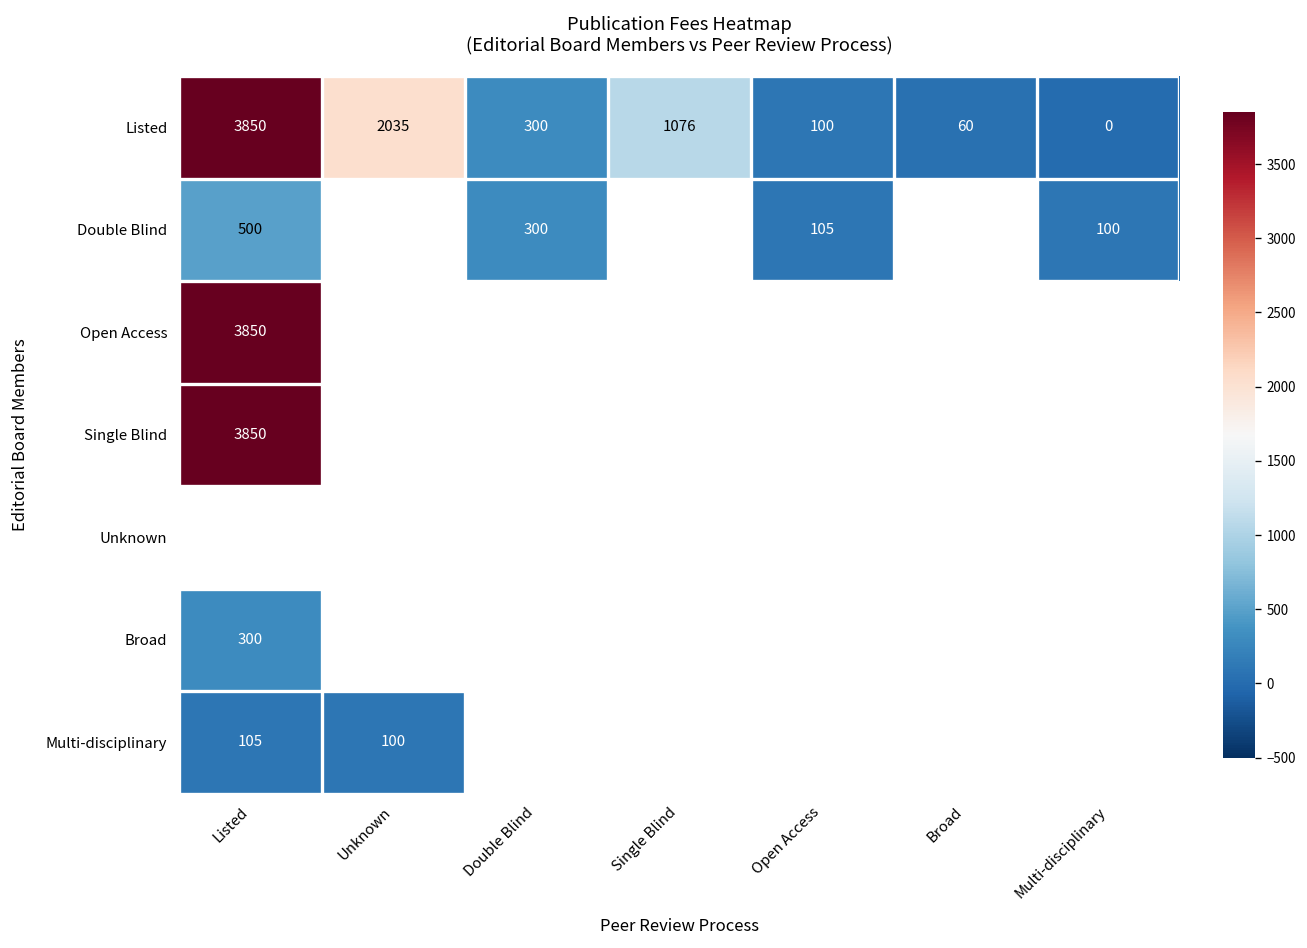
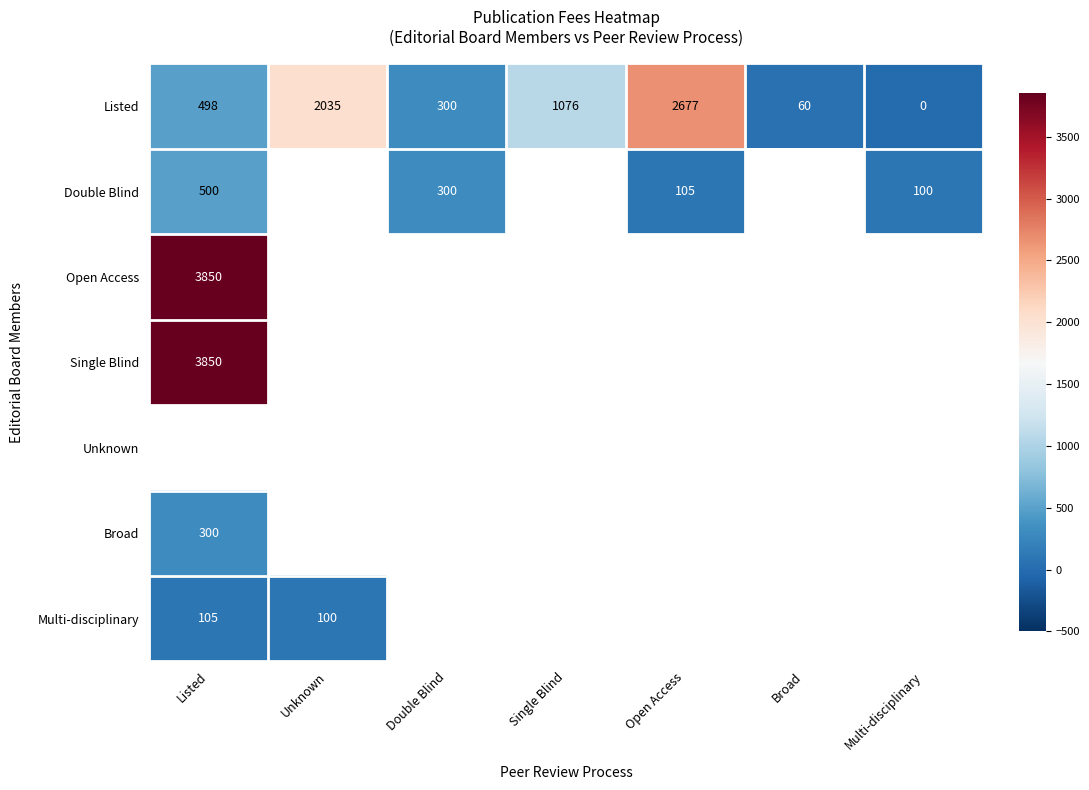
  {
    "Listed": {
-     "Listed": 3850,
+     "Listed": 498,
      "Unknown": 2035,
      "Double Blind": 300,
      "Single Blind": 1076,
-     "Open Access": 100,
+     "Open Access": 2677,
      "Broad": 60,
      "Multi-disciplinary": 0
    },
    "Double Blind": {
      "Listed": 500,
      "Double Blind": 300,
      "Open Access": 105,
      "Multi-disciplinary": 100
    },
    "Open Access": {
      "Listed": 3850
    },
    "Single Blind": {
      "Listed": 3850
    },
    "Broad": {
      "Listed": 300
    },
    "Multi-disciplinary": {
      "Listed": 105,
      "Unknown": 100
    }
  }
